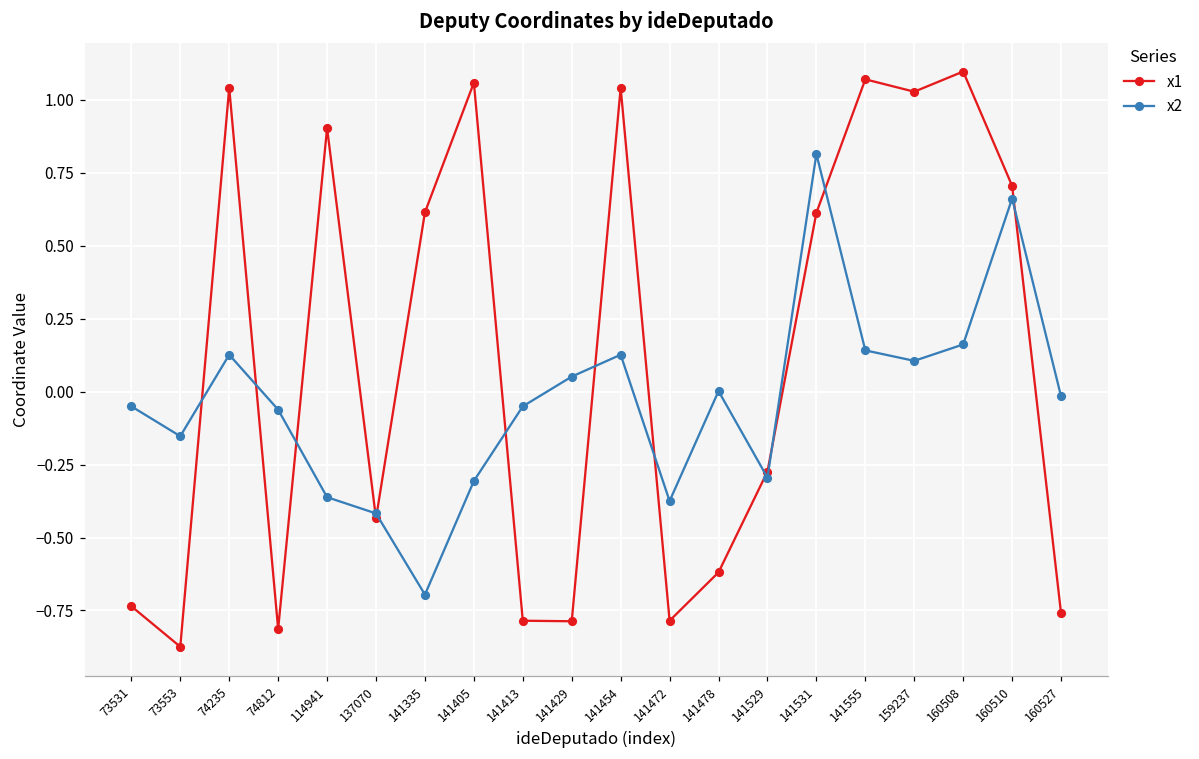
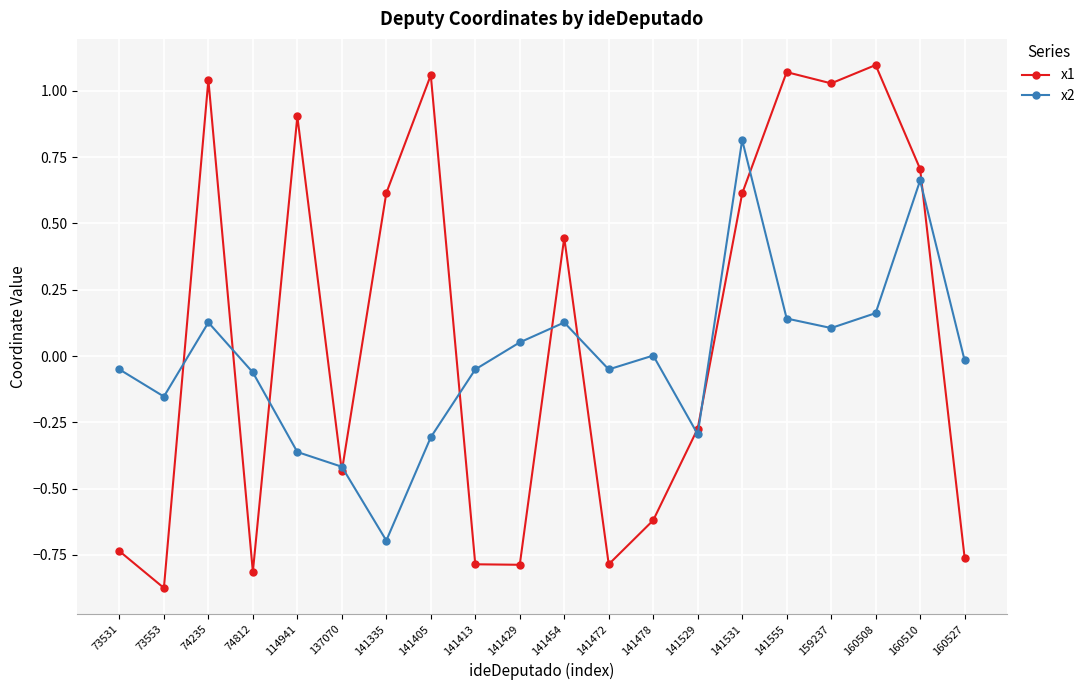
  {
    "x1": {
      "73531": -0.74,
      "73553": -0.87,
      "74235": 1.04,
      "74812": -0.81,
      "114941": 0.90,
      "137070": -0.43,
      "141335": 0.61,
      "141405": 1.06,
      "141413": -0.79,
      "141429": -0.79,
-     "141454": 1.04,
+     "141454": 0.45,
      "141472": -0.79,
      "141478": -0.62,
      "141529": -0.27,
      "141531": 0.61,
      "141555": 1.07,
      "159237": 1.03,
      "160508": 1.10,
      "160510": 0.71,
      "160527": -0.76
    },
    "x2": {
      "73531": -0.05,
      "73553": -0.15,
      "74235": 0.13,
      "74812": -0.06,
      "114941": -0.36,
      "137070": -0.42,
      "141335": -0.70,
      "141405": -0.31,
      "141413": -0.05,
      "141429": 0.05,
      "141454": 0.13,
-     "141472": -0.37,
+     "141472": -0.05,
      "141478": 0.00,
      "141529": -0.29,
      "141531": 0.81,
      "141555": 0.14,
      "159237": 0.11,
      "160508": 0.16,
      "160510": 0.66,
      "160527": -0.02
    }
  }
